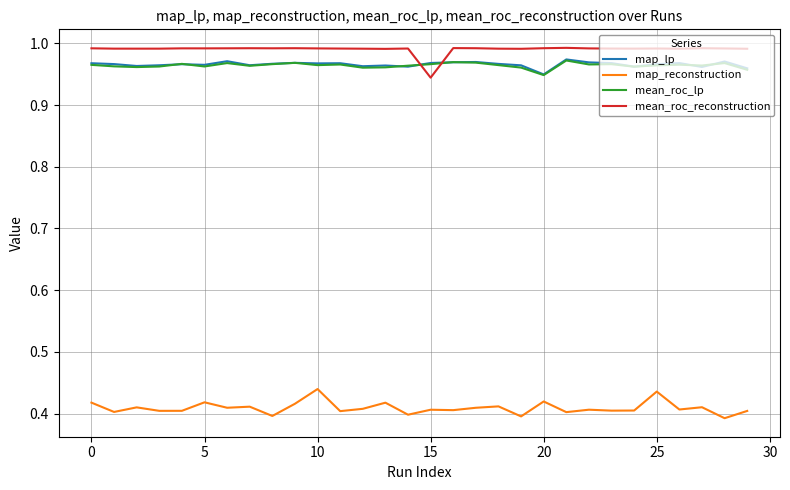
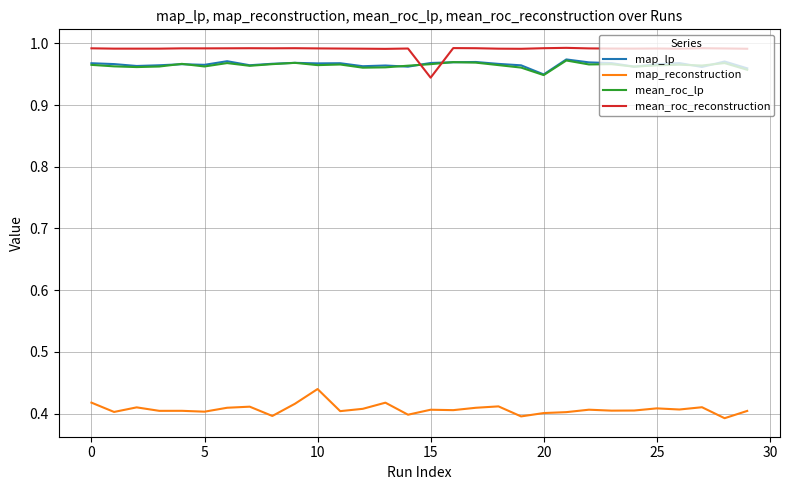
  {
    "map_reconstruction": {
      "0": 0.42,
-     "5": 0.42,
+     "5": 0.40,
      "10": 0.44,
      "15": 0.41,
-     "20": 0.42,
-     "25": 0.44
+     "20": 0.40,
+     "25": 0.41
    },
    "mean_roc_reconstruction": {
      "0": 0.99,
      "5": 0.99,
      "10": 0.99,
      "15": 0.94,
      "20": 0.99
    }
  }
